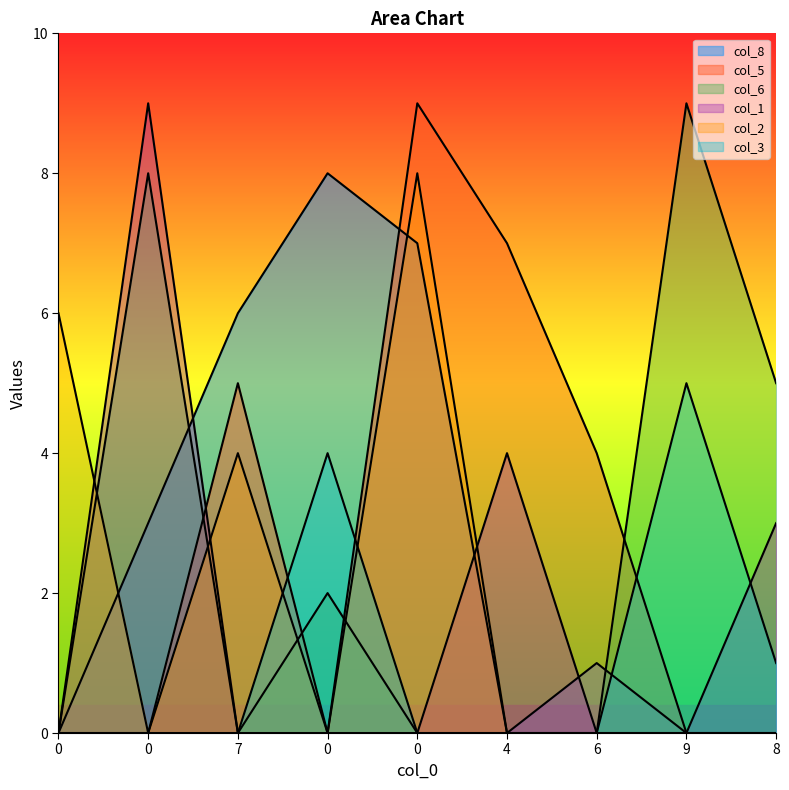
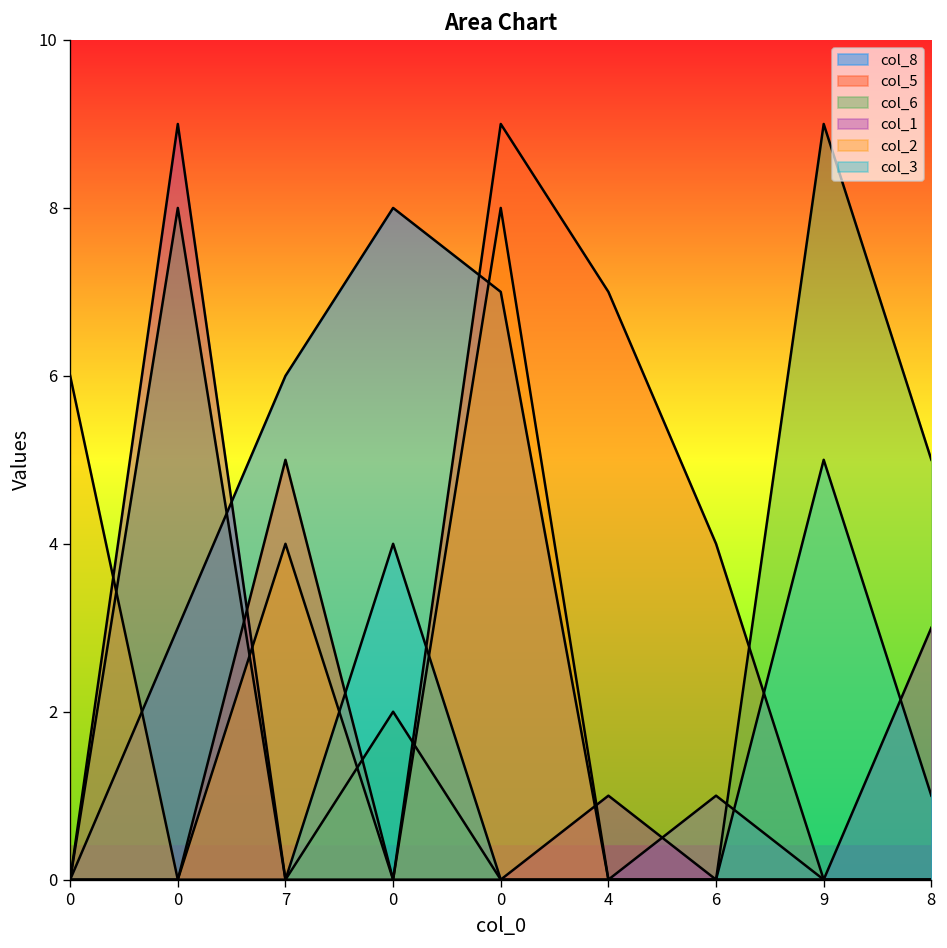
  {
    "col_6": {
      "9": 9,
      "8": 5
    },
    "col_1": {
-     "4": 4,
+     "4": 1,
      "8": 3
    }
  }
